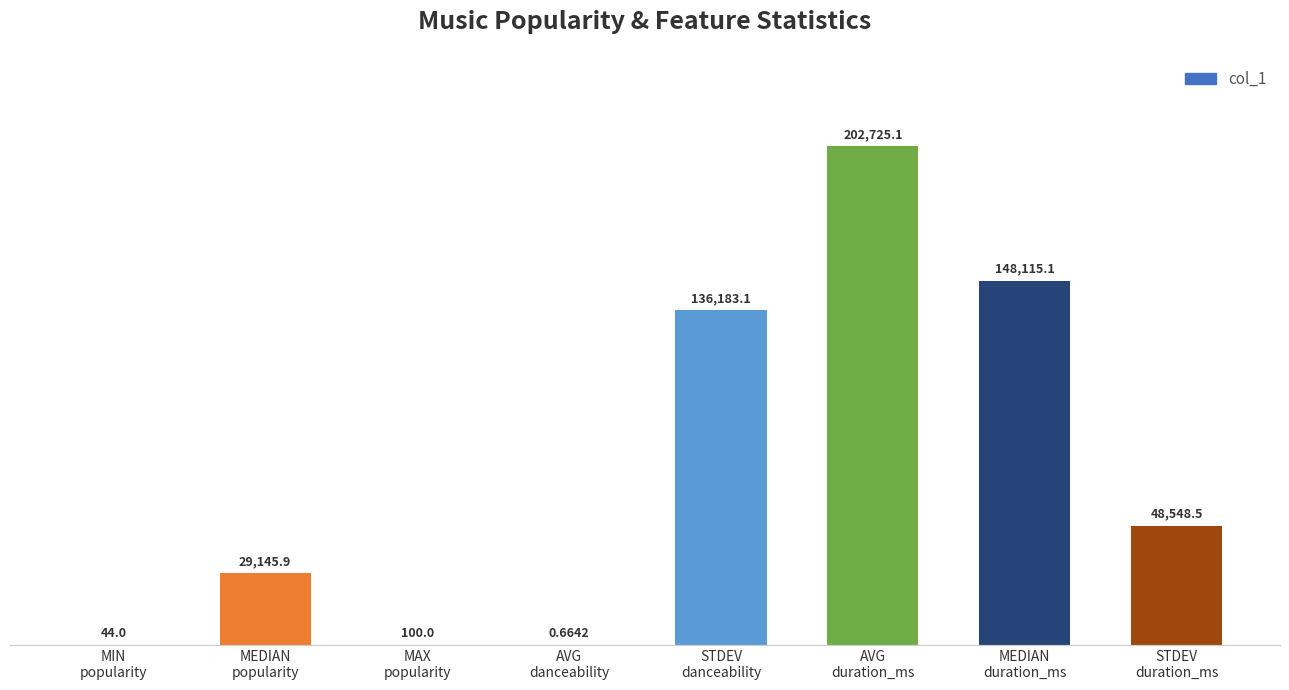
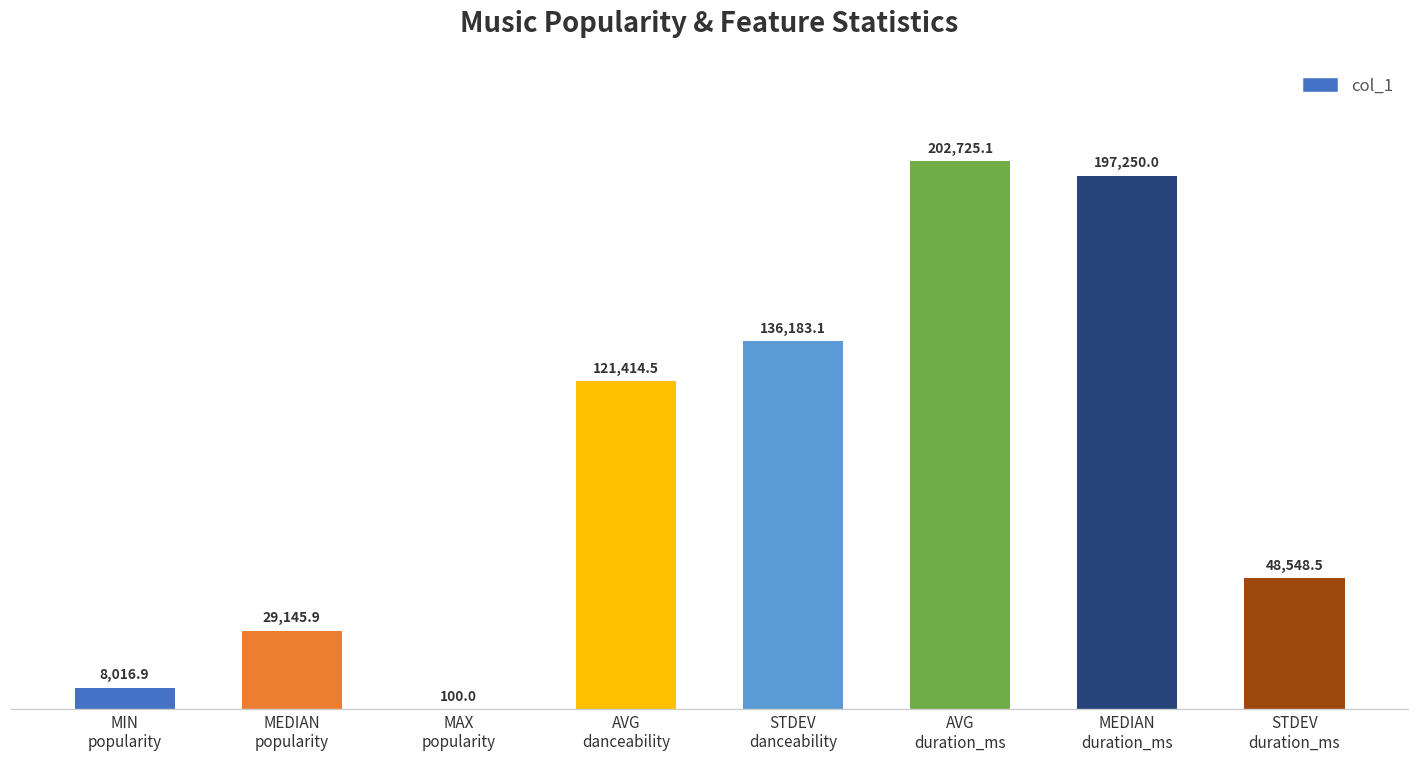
  {
-   "MIN popularity": "44.0",
+   "MIN popularity": "8,016.9",
    "MEDIAN popularity": "29,145.9",
    "MAX popularity": "100.0",
-   "AVG danceability": "0.6642",
+   "AVG danceability": "121,414.5",
    "STDEV danceability": "136,183.1",
    "AVG duration_ms": "202,725.1",
-   "MEDIAN duration_ms": "148,115.1",
+   "MEDIAN duration_ms": "197,250.0",
    "STDEV duration_ms": "48,548.5"
  }
